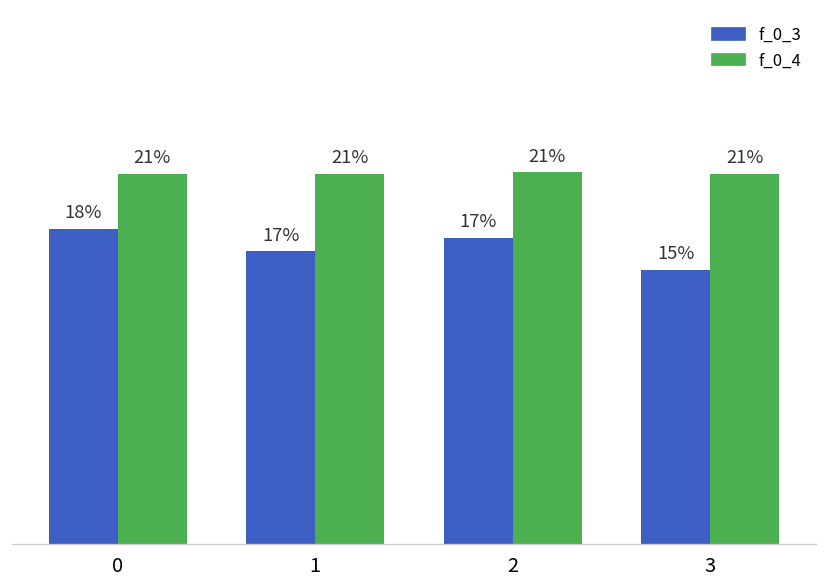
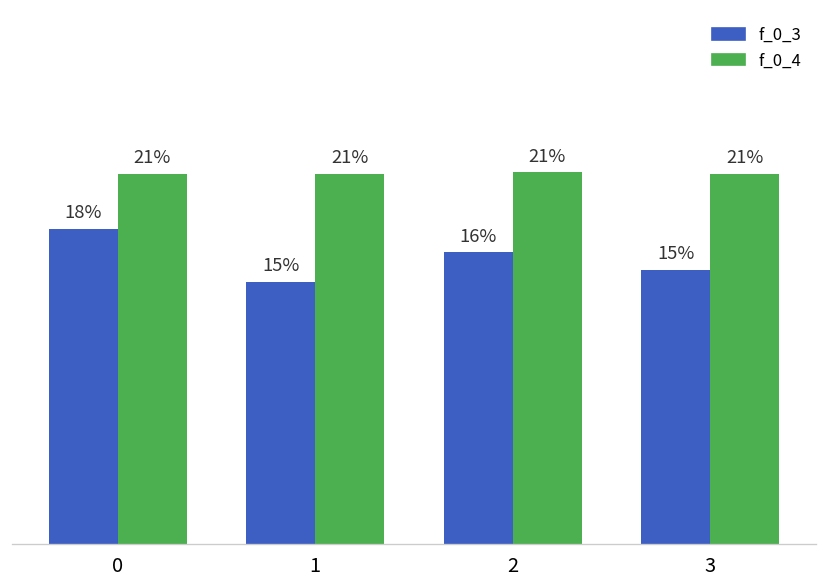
  {
    "f_0_3": {
      "0": "18%",
-     "1": "17%",
-     "2": "17%",
+     "1": "15%",
+     "2": "16%",
      "3": "15%"
    },
    "f_0_4": {
      "0": "21%",
      "1": "21%",
      "2": "21%",
      "3": "21%"
    }
  }
